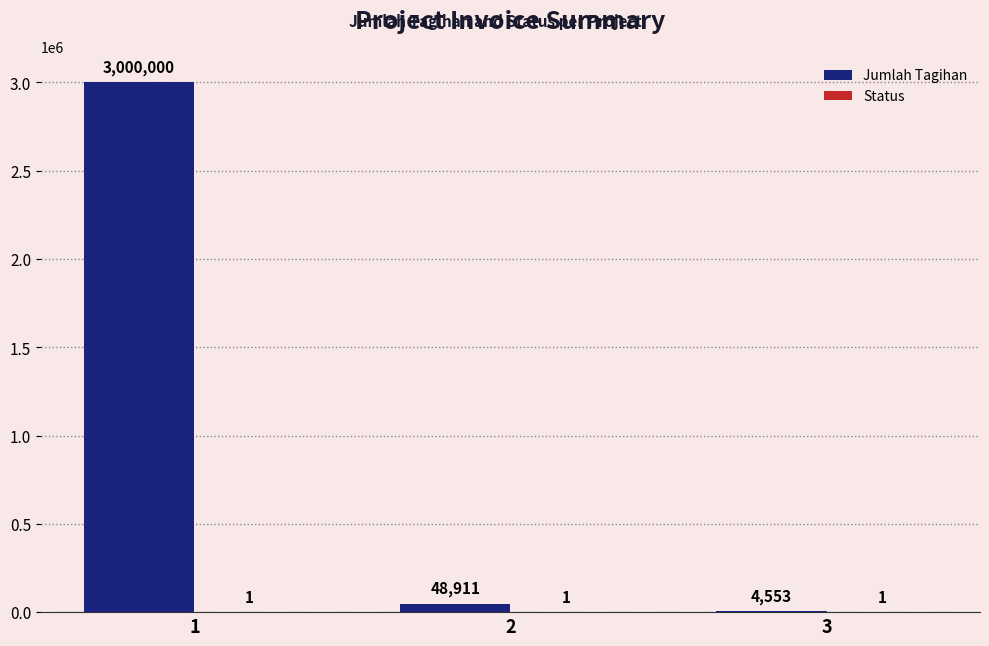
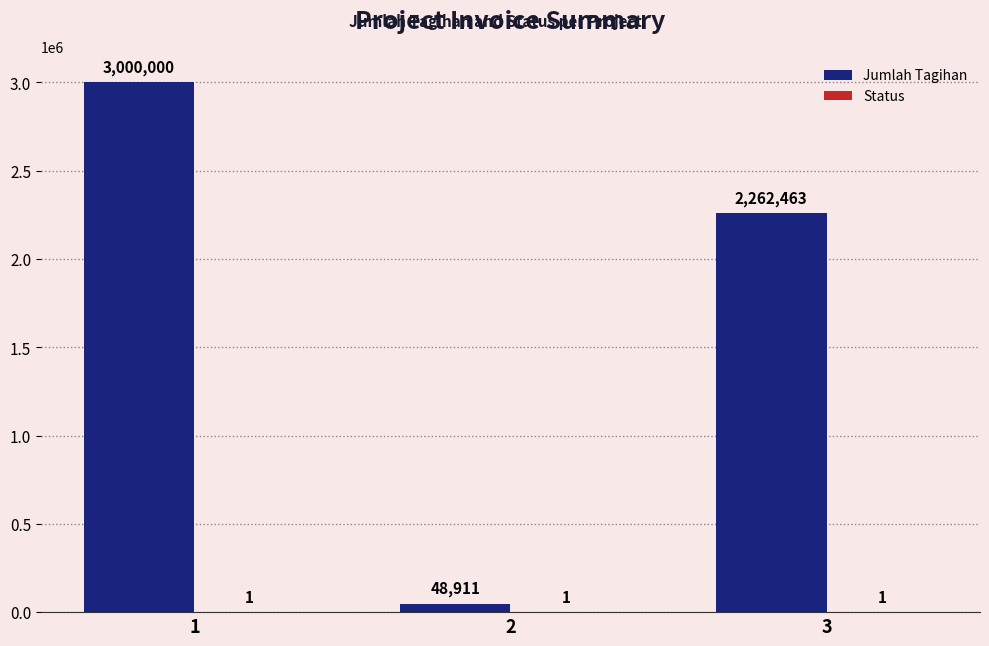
  {
    "Jumlah Tagihan": {
      "1": "3,000,000",
      "2": "48,911",
-     "3": "4,553"
+     "3": "2,262,463"
    },
    "Status": {
      "1": "1",
      "2": "1",
      "3": "1"
    }
  }
